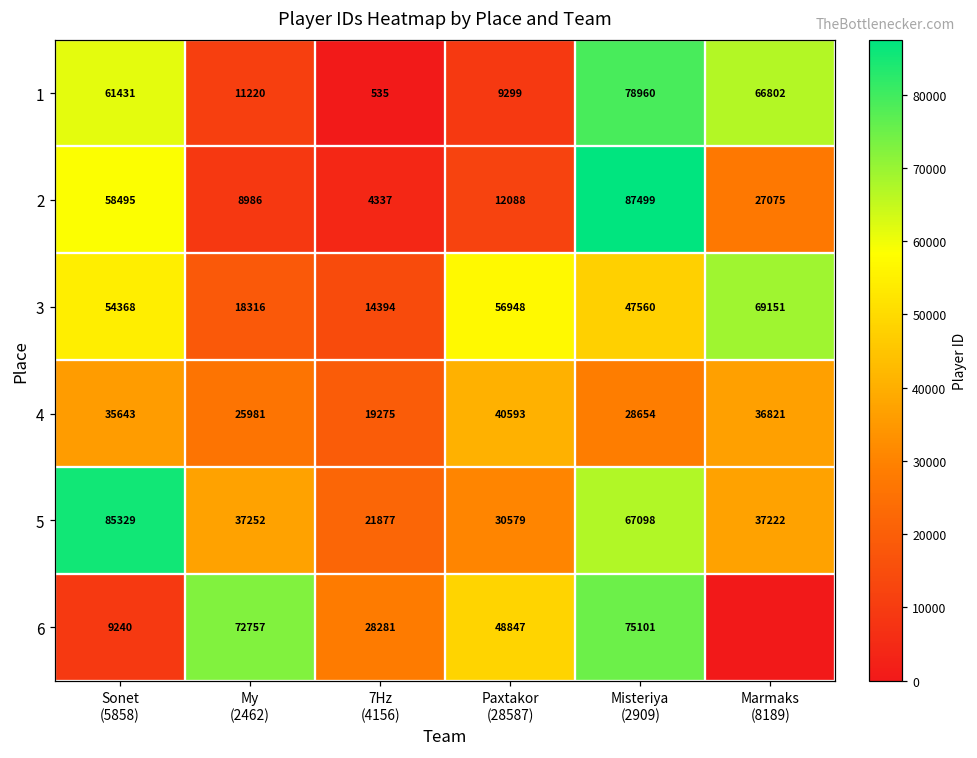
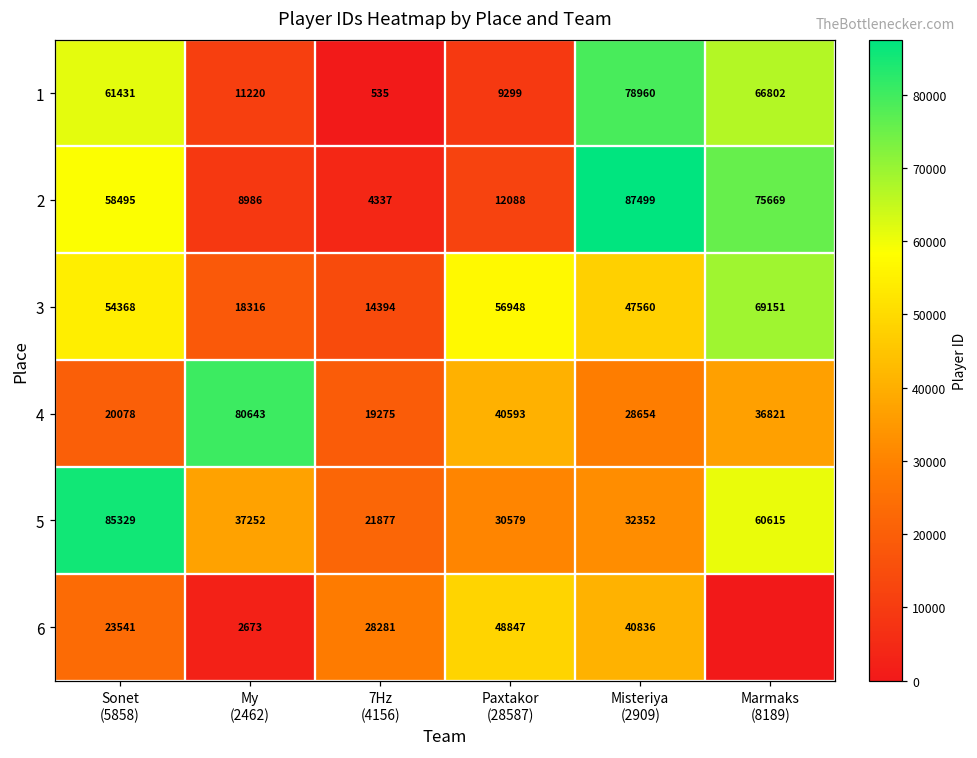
  {
    "1": {
      "Sonet (5858)": 61431,
      "My (2462)": 11220,
      "7Hz (4156)": 535,
      "Paxtakor (28587)": 9299,
      "Misteriya (2909)": 78960,
      "Marmaks (8189)": 66802
    },
    "2": {
      "Sonet (5858)": 58495,
      "My (2462)": 8986,
      "7Hz (4156)": 4337,
      "Paxtakor (28587)": 12088,
      "Misteriya (2909)": 87499,
-     "Marmaks (8189)": 27075
+     "Marmaks (8189)": 75669
    },
    "3": {
      "Sonet (5858)": 54368,
      "My (2462)": 18316,
      "7Hz (4156)": 14394,
      "Paxtakor (28587)": 56948,
      "Misteriya (2909)": 47560,
      "Marmaks (8189)": 69151
    },
    "4": {
-     "Sonet (5858)": 35643,
-     "My (2462)": 25981,
+     "Sonet (5858)": 20078,
+     "My (2462)": 80643,
      "7Hz (4156)": 19275,
      "Paxtakor (28587)": 40593,
      "Misteriya (2909)": 28654,
      "Marmaks (8189)": 36821
    },
    "5": {
      "Sonet (5858)": 85329,
      "My (2462)": 37252,
      "7Hz (4156)": 21877,
      "Paxtakor (28587)": 30579,
-     "Misteriya (2909)": 67098,
-     "Marmaks (8189)": 37222
+     "Misteriya (2909)": 32352,
+     "Marmaks (8189)": 60615
    },
    "6": {
-     "Sonet (5858)": 9240,
-     "My (2462)": 72757,
+     "Sonet (5858)": 23541,
+     "My (2462)": 2673,
      "7Hz (4156)": 28281,
      "Paxtakor (28587)": 48847,
-     "Misteriya (2909)": 75101
+     "Misteriya (2909)": 40836
    }
  }
